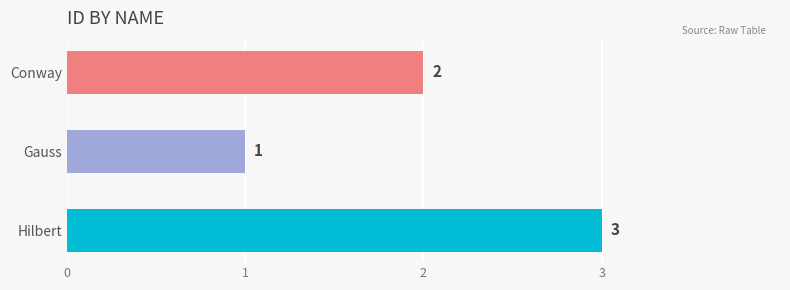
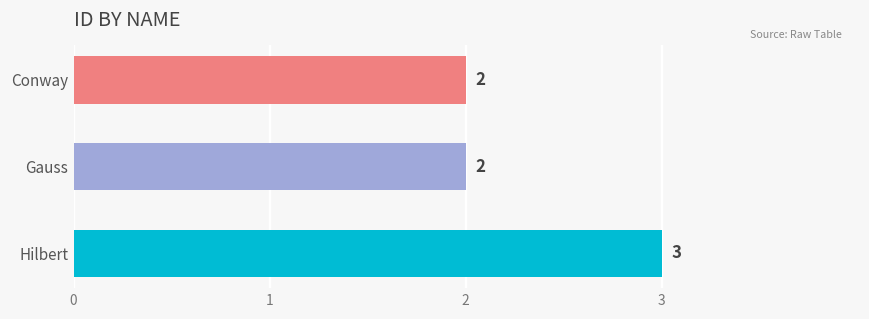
  {
    "Conway": 2,
-   "Gauss": 1,
+   "Gauss": 2,
    "Hilbert": 3
  }
